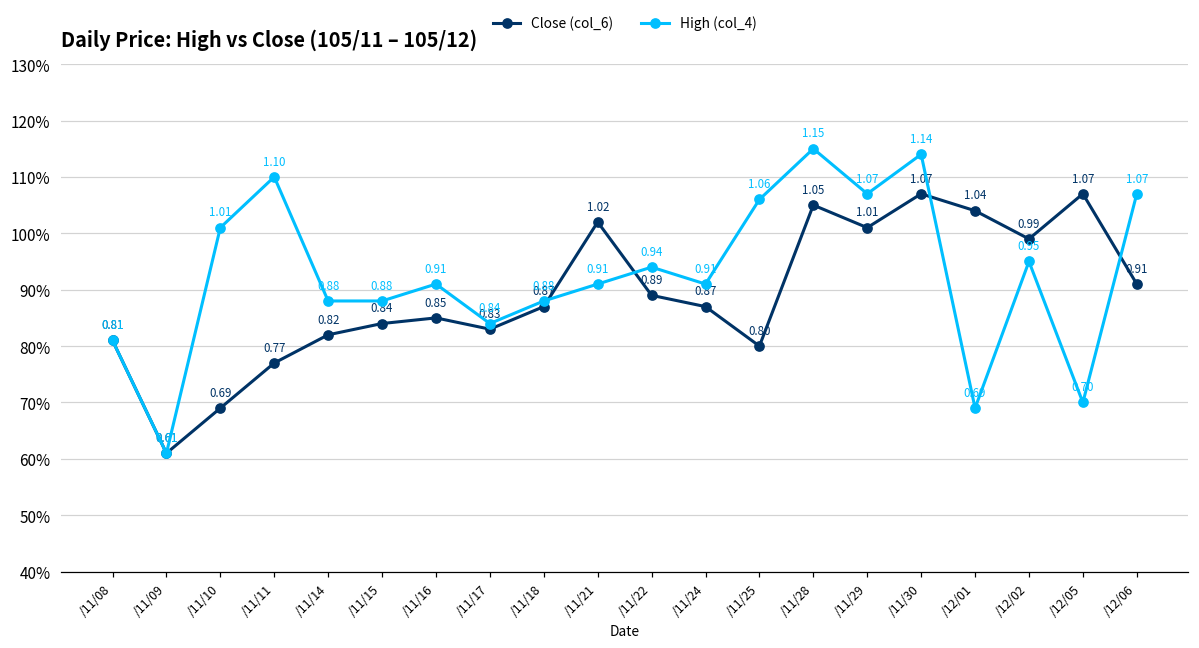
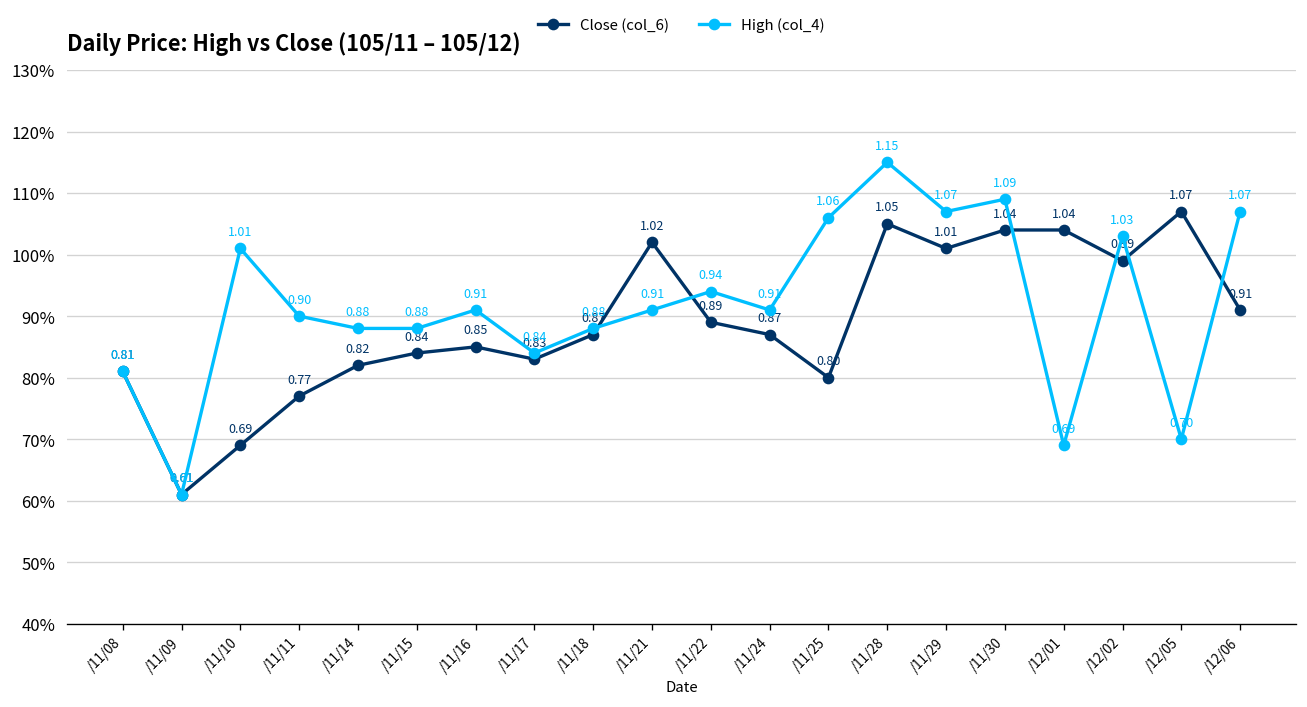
  {
    "Close (col_6)": {
      "/11/10": 0.69,
      "/11/11": 0.77,
      "/11/14": 0.82,
      "/11/16": 0.85,
      "/11/21": 1.02,
      "/11/22": 0.89,
      "/11/25": 0.80,
      "/11/28": 1.05,
      "/11/29": 1.01,
-     "/11/30": 1.07,
+     "/11/30": 1.04,
      "/12/01": 1.04,
      "/12/02": 0.99,
      "/12/05": 1.07,
      "/12/06": 0.91
    },
    "High (col_4)": {
      "/11/10": 1.01,
-     "/11/11": 1.10,
+     "/11/11": 0.90,
      "/11/14": 0.88,
      "/11/15": 0.88,
      "/11/16": 0.91,
      "/11/21": 0.91,
      "/11/22": 0.94,
      "/11/24": 0.91,
      "/11/25": 1.06,
      "/11/28": 1.15,
      "/11/29": 1.07,
-     "/11/30": 1.14,
+     "/11/30": 1.09,
      "/12/01": 0.69,
-     "/12/02": 0.95,
+     "/12/02": 1.03,
      "/12/05": 0.70,
      "/12/06": 1.07
    }
  }
